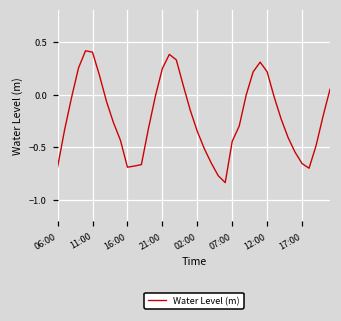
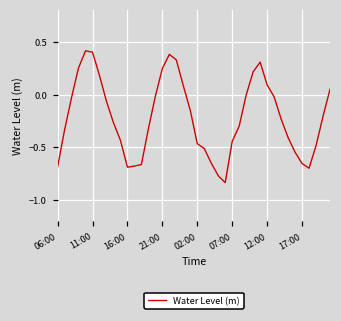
  {
    "06:00": -0.7,
    "11:00": 0.4,
    "16:00": -0.7,
    "21:00": 0.2,
-   "02:00": -0.3,
+   "02:00": -0.5,
    "07:00": -0.4,
-   "12:00": 0.2,
+   "12:00": 0.1,
    "17:00": -0.7
  }
